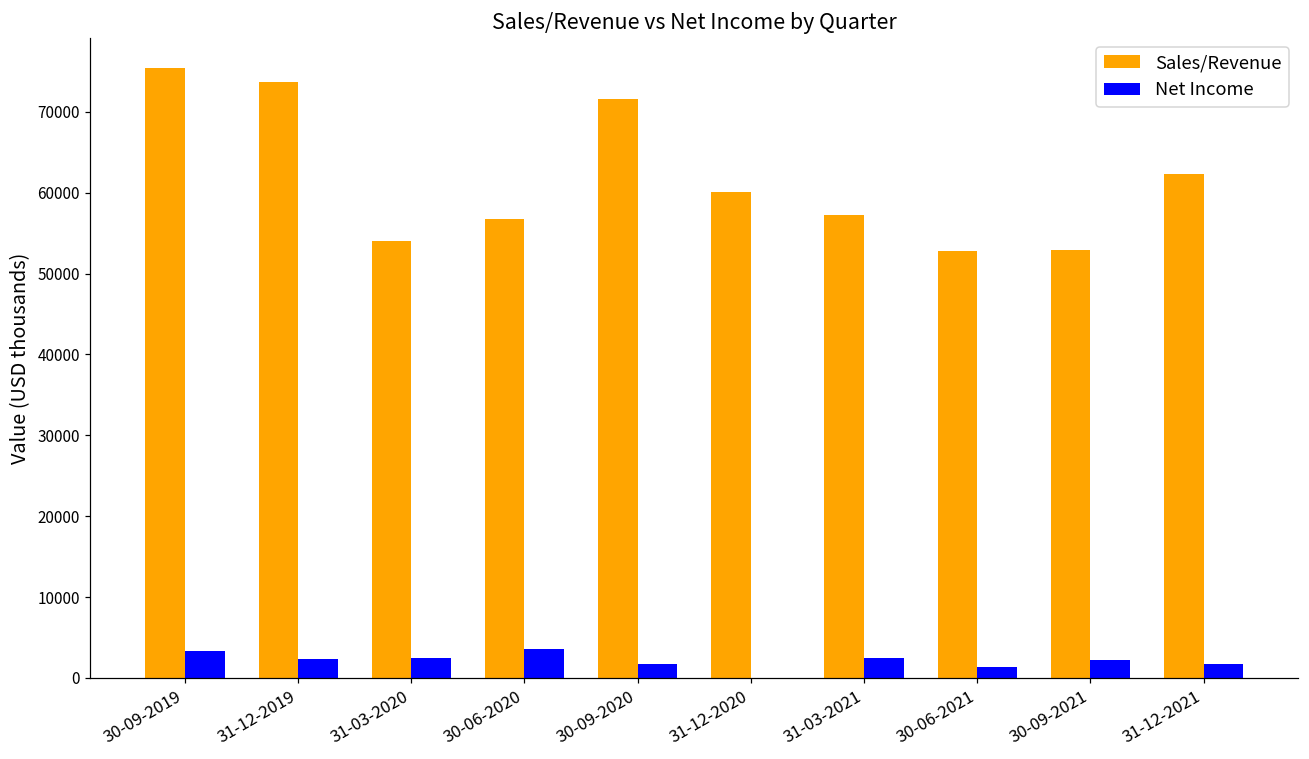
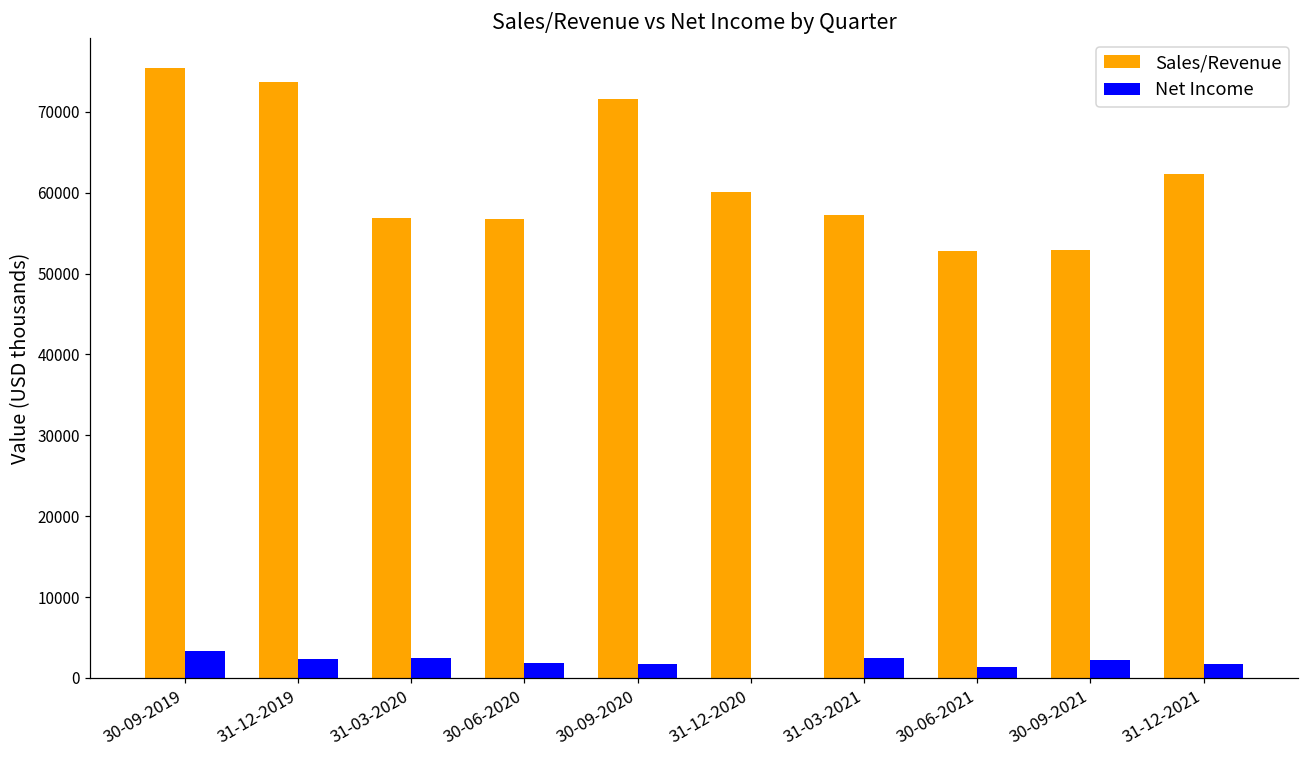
  {
    "Sales/Revenue": {
      "30-09-2019": 75000,
      "31-12-2019": 74000,
-     "31-03-2020": 54000,
+     "31-03-2020": 57000,
      "30-06-2020": 57000,
      "30-09-2020": 72000,
      "31-12-2020": 60000,
      "31-03-2021": 57000,
      "30-06-2021": 53000,
      "30-09-2021": 53000,
      "31-12-2021": 62000
    },
    "Net Income": {
      "30-09-2019": 3000,
      "31-12-2019": 2000,
      "31-03-2020": 3000,
-     "30-06-2020": 4000,
+     "30-06-2020": 2000,
      "30-09-2020": 2000,
      "31-03-2021": 3000,
      "30-06-2021": 1000,
      "30-09-2021": 2000,
      "31-12-2021": 2000
    }
  }
